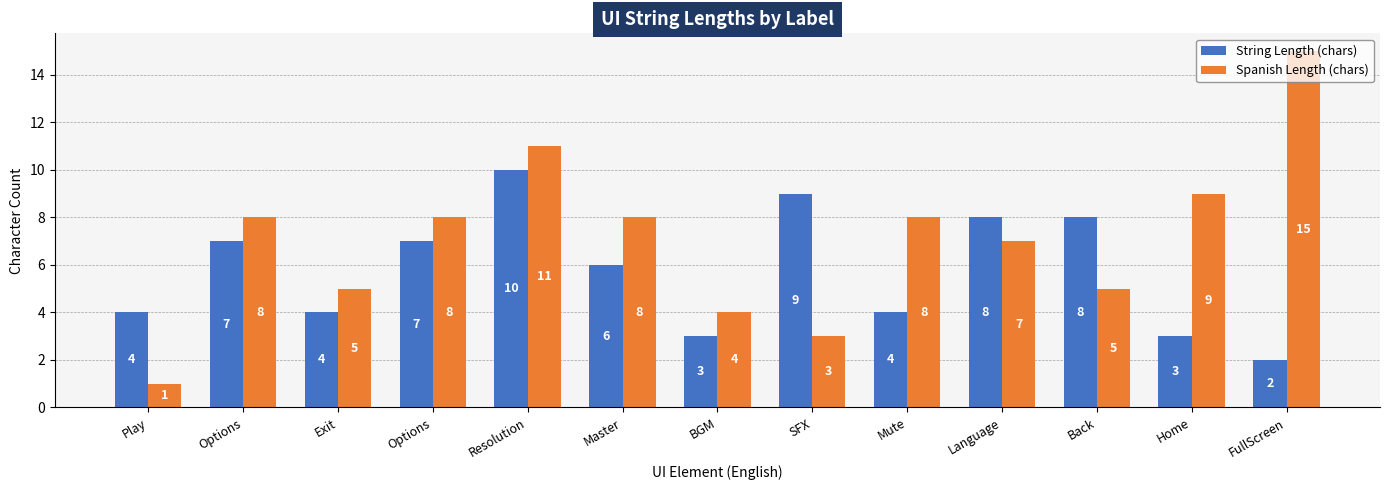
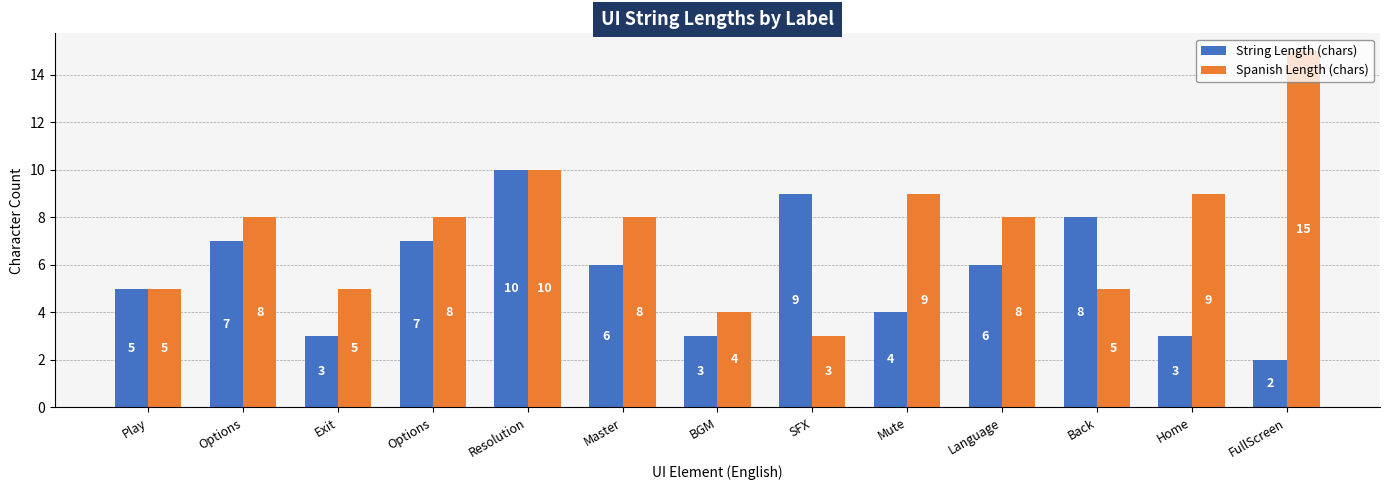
  {
    "String Length (chars)": {
-     "Play": 4,
-     "Exit": 4,
+     "Play": 5,
+     "Exit": 3,
      "Resolution": 10,
      "Master": 6,
      "BGM": 3,
      "SFX": 9,
      "Mute": 4,
-     "Language": 8,
+     "Language": 6,
      "Back": 8,
      "Home": 3,
      "FullScreen": 2
    },
    "Spanish Length (chars)": {
-     "Play": 1,
+     "Play": 5,
      "Exit": 5,
-     "Resolution": 11,
+     "Resolution": 10,
      "Master": 8,
      "BGM": 4,
      "SFX": 3,
-     "Mute": 8,
-     "Language": 7,
+     "Mute": 9,
+     "Language": 8,
      "Back": 5,
      "Home": 9
    }
  }
